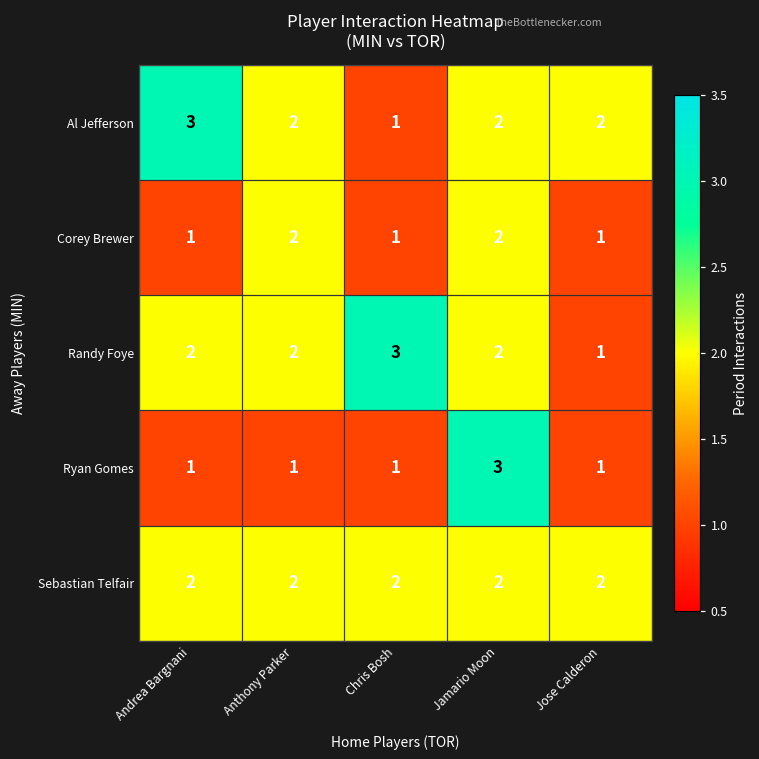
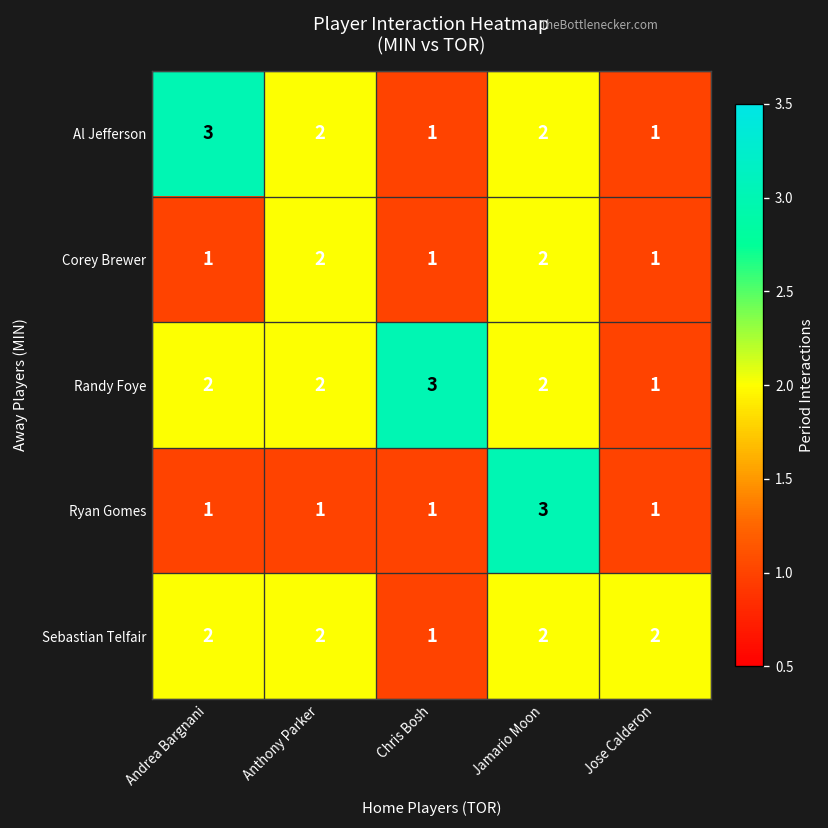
  {
    "Al Jefferson": {
      "Andrea Bargnani": 3,
      "Anthony Parker": 2,
      "Chris Bosh": 1,
      "Jamario Moon": 2,
-     "Jose Calderon": 2
+     "Jose Calderon": 1
    },
    "Corey Brewer": {
      "Andrea Bargnani": 1,
      "Anthony Parker": 2,
      "Chris Bosh": 1,
      "Jamario Moon": 2,
      "Jose Calderon": 1
    },
    "Randy Foye": {
      "Andrea Bargnani": 2,
      "Anthony Parker": 2,
      "Chris Bosh": 3,
      "Jamario Moon": 2,
      "Jose Calderon": 1
    },
    "Ryan Gomes": {
      "Andrea Bargnani": 1,
      "Anthony Parker": 1,
      "Chris Bosh": 1,
      "Jamario Moon": 3,
      "Jose Calderon": 1
    },
    "Sebastian Telfair": {
      "Andrea Bargnani": 2,
      "Anthony Parker": 2,
-     "Chris Bosh": 2,
+     "Chris Bosh": 1,
      "Jamario Moon": 2,
      "Jose Calderon": 2
    }
  }
